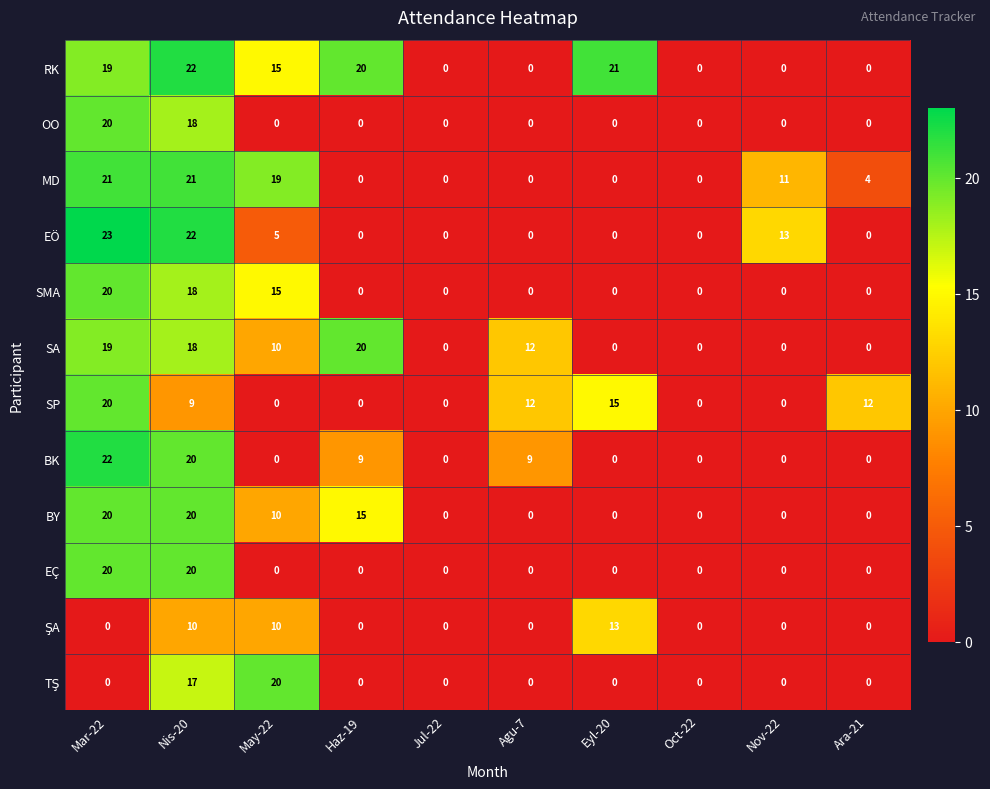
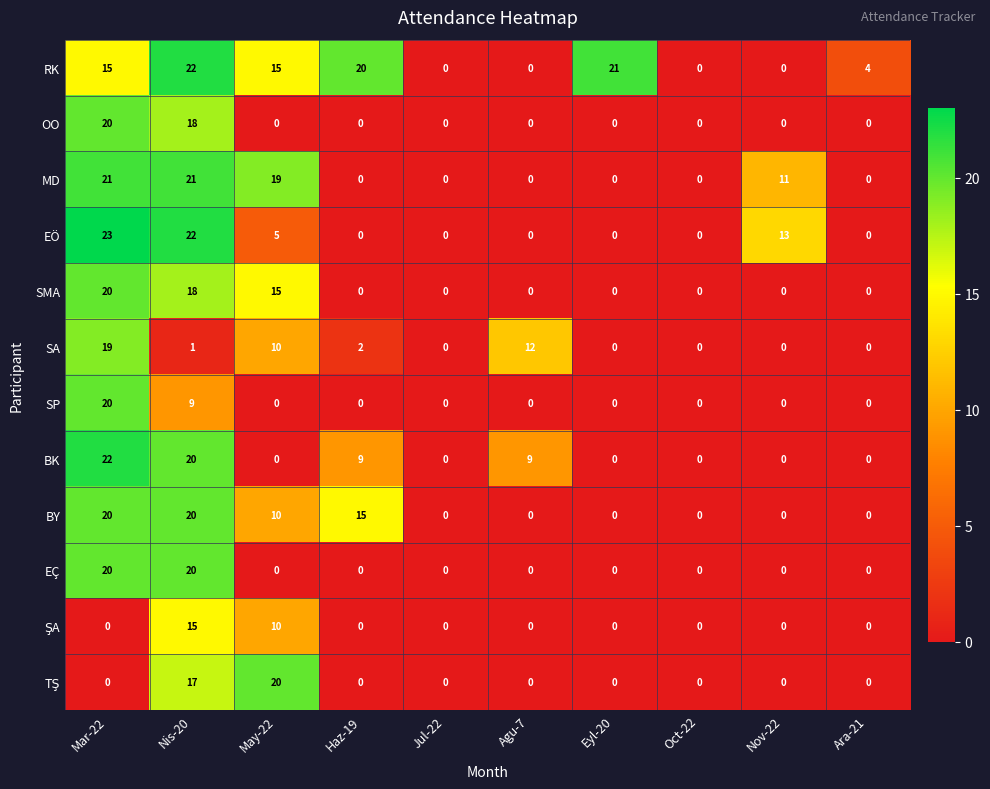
  {
    "RK": {
-     "Mar-22": 19,
+     "Mar-22": 15,
      "Nis-20": 22,
      "May-22": 15,
      "Haz-19": 20,
      "Jul-22": 0,
      "Agu-7": 0,
      "Eyl-20": 21,
      "Oct-22": 0,
      "Nov-22": 0,
-     "Ara-21": 0
+     "Ara-21": 4
    },
    "OO": {
      "Mar-22": 20,
      "Nis-20": 18,
      "May-22": 0,
      "Haz-19": 0,
      "Jul-22": 0,
      "Agu-7": 0,
      "Eyl-20": 0,
      "Oct-22": 0,
      "Nov-22": 0,
      "Ara-21": 0
    },
    "MD": {
      "Mar-22": 21,
      "Nis-20": 21,
      "May-22": 19,
      "Haz-19": 0,
      "Jul-22": 0,
      "Agu-7": 0,
      "Eyl-20": 0,
      "Oct-22": 0,
      "Nov-22": 11,
-     "Ara-21": 4
+     "Ara-21": 0
    },
    "EÖ": {
      "Mar-22": 23,
      "Nis-20": 22,
      "May-22": 5,
      "Haz-19": 0,
      "Jul-22": 0,
      "Agu-7": 0,
      "Eyl-20": 0,
      "Oct-22": 0,
      "Nov-22": 13,
      "Ara-21": 0
    },
    "SMA": {
      "Mar-22": 20,
      "Nis-20": 18,
      "May-22": 15,
      "Haz-19": 0,
      "Jul-22": 0,
      "Agu-7": 0,
      "Eyl-20": 0,
      "Oct-22": 0,
      "Nov-22": 0,
      "Ara-21": 0
    },
    "SA": {
      "Mar-22": 19,
-     "Nis-20": 18,
+     "Nis-20": 1,
      "May-22": 10,
-     "Haz-19": 20,
+     "Haz-19": 2,
      "Jul-22": 0,
      "Agu-7": 12,
      "Eyl-20": 0,
      "Oct-22": 0,
      "Nov-22": 0,
      "Ara-21": 0
    },
    "SP": {
      "Mar-22": 20,
      "Nis-20": 9,
      "May-22": 0,
      "Haz-19": 0,
      "Jul-22": 0,
-     "Agu-7": 12,
-     "Eyl-20": 15,
+     "Agu-7": 0,
+     "Eyl-20": 0,
      "Oct-22": 0,
      "Nov-22": 0,
-     "Ara-21": 12
+     "Ara-21": 0
    },
    "BK": {
      "Mar-22": 22,
      "Nis-20": 20,
      "May-22": 0,
      "Haz-19": 9,
      "Jul-22": 0,
      "Agu-7": 9,
      "Eyl-20": 0,
      "Oct-22": 0,
      "Nov-22": 0,
      "Ara-21": 0
    },
    "BY": {
      "Mar-22": 20,
      "Nis-20": 20,
      "May-22": 10,
      "Haz-19": 15,
      "Jul-22": 0,
      "Agu-7": 0,
      "Eyl-20": 0,
      "Oct-22": 0,
      "Nov-22": 0,
      "Ara-21": 0
    },
    "EÇ": {
      "Mar-22": 20,
      "Nis-20": 20,
      "May-22": 0,
      "Haz-19": 0,
      "Jul-22": 0,
      "Agu-7": 0,
      "Eyl-20": 0,
      "Oct-22": 0,
      "Nov-22": 0,
      "Ara-21": 0
    },
    "ŞA": {
      "Mar-22": 0,
-     "Nis-20": 10,
+     "Nis-20": 15,
      "May-22": 10,
      "Haz-19": 0,
      "Jul-22": 0,
      "Agu-7": 0,
-     "Eyl-20": 13,
+     "Eyl-20": 0,
      "Oct-22": 0,
      "Nov-22": 0,
      "Ara-21": 0
    },
    "TŞ": {
      "Mar-22": 0,
      "Nis-20": 17,
      "May-22": 20,
      "Haz-19": 0,
      "Jul-22": 0,
      "Agu-7": 0,
      "Eyl-20": 0,
      "Oct-22": 0,
      "Nov-22": 0,
      "Ara-21": 0
    }
  }
